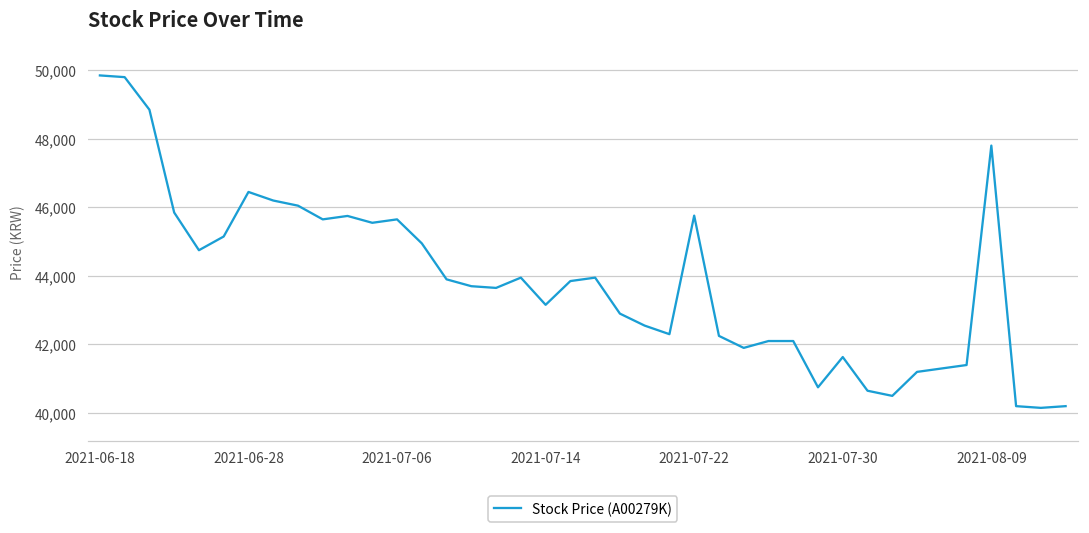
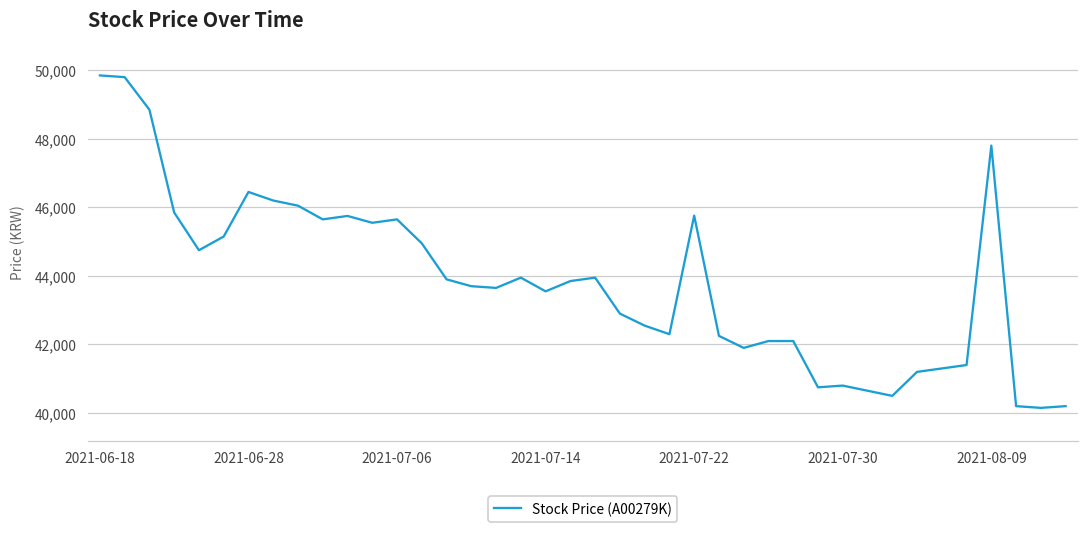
  {
    "2021-06-18": "49,900",
    "2021-06-28": "46,500",
    "2021-07-06": "45,700",
-   "2021-07-14": "43,200",
+   "2021-07-14": "43,600",
    "2021-07-22": "45,800",
-   "2021-07-30": "41,600",
+   "2021-07-30": "40,800",
    "2021-08-09": "47,800"
  }
